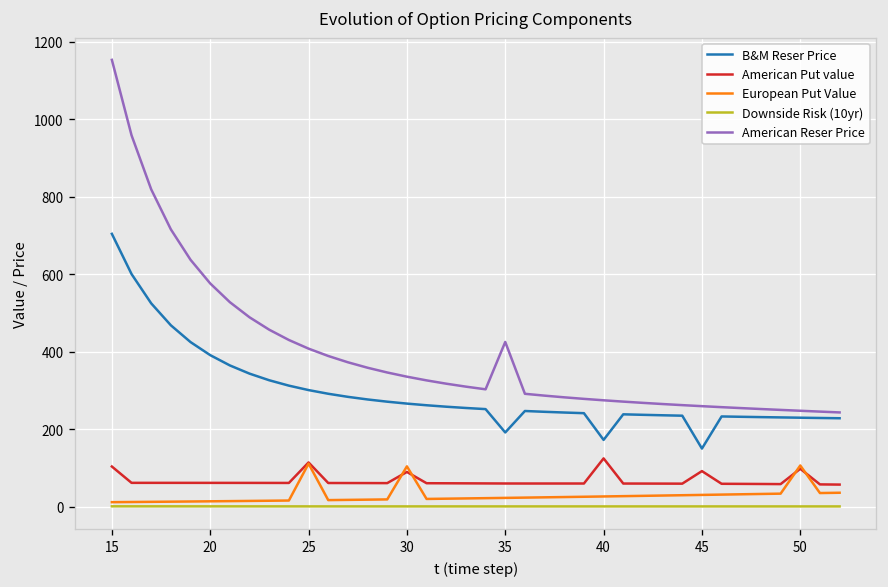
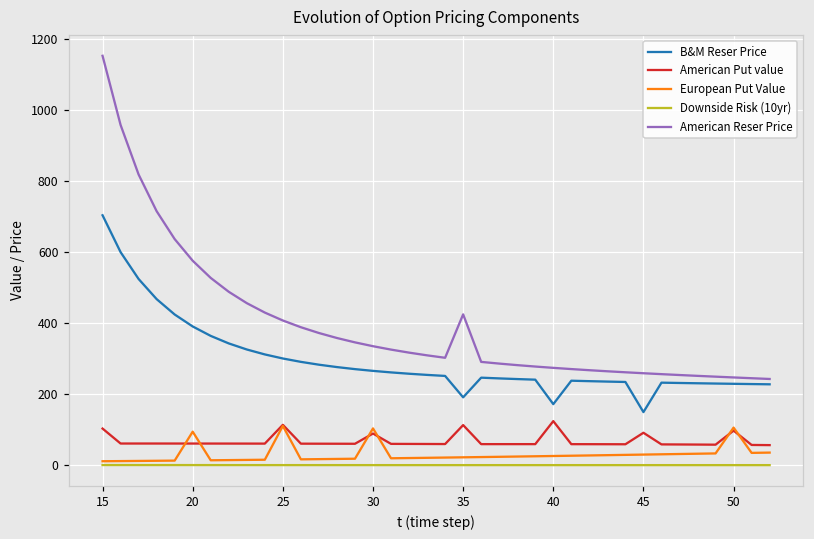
  {
    "B&M Reser Price": {
      "15": 700,
      "20": 390,
      "25": 300,
      "30": 270,
      "35": 190,
      "40": 170,
      "45": 150,
      "50": 230
    },
    "American Put value": {
      "15": 100,
      "20": 60,
      "30": 90,
-     "35": 60,
+     "35": 110,
      "40": 120,
      "45": 90,
      "50": 100
    },
    "European Put Value": {
      "15": 10,
-     "20": 10,
+     "20": 90,
      "30": 100,
      "35": 20,
      "40": 30,
      "45": 30,
      "50": 110
    },
    "Downside Risk (10yr)": {
      "15": 0,
      "20": 0,
      "25": 0,
      "30": 0,
      "35": 0,
      "40": 0,
      "45": 0,
      "50": 0
    },
    "American Reser Price": {
      "15": 1150,
      "20": 580,
      "25": 410,
      "30": 340,
      "35": 430,
      "40": 270,
      "45": 260,
      "50": 250
    }
  }
